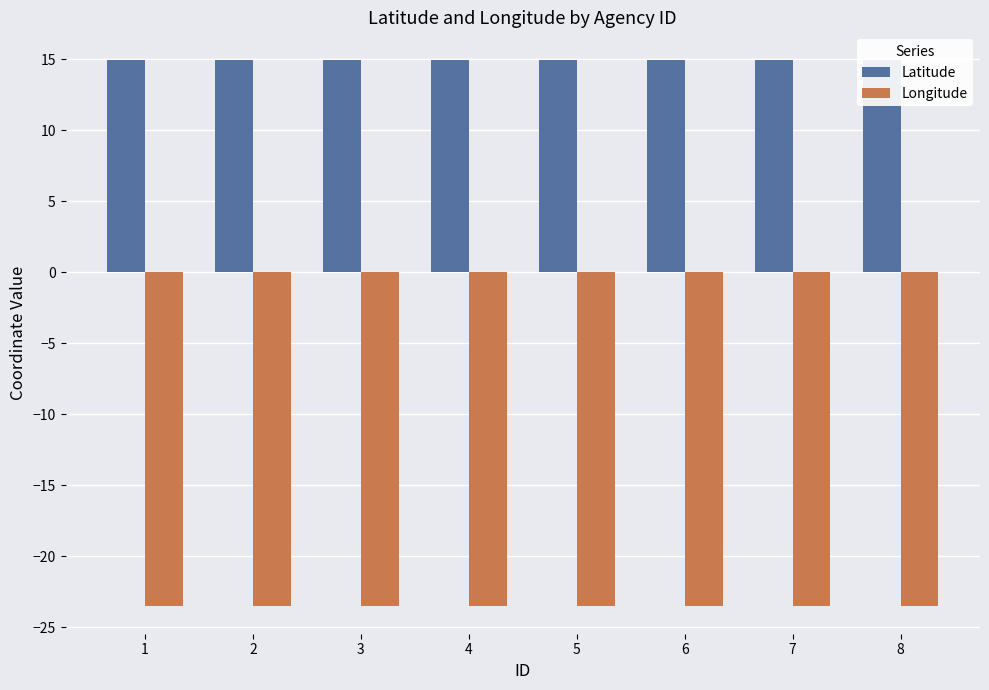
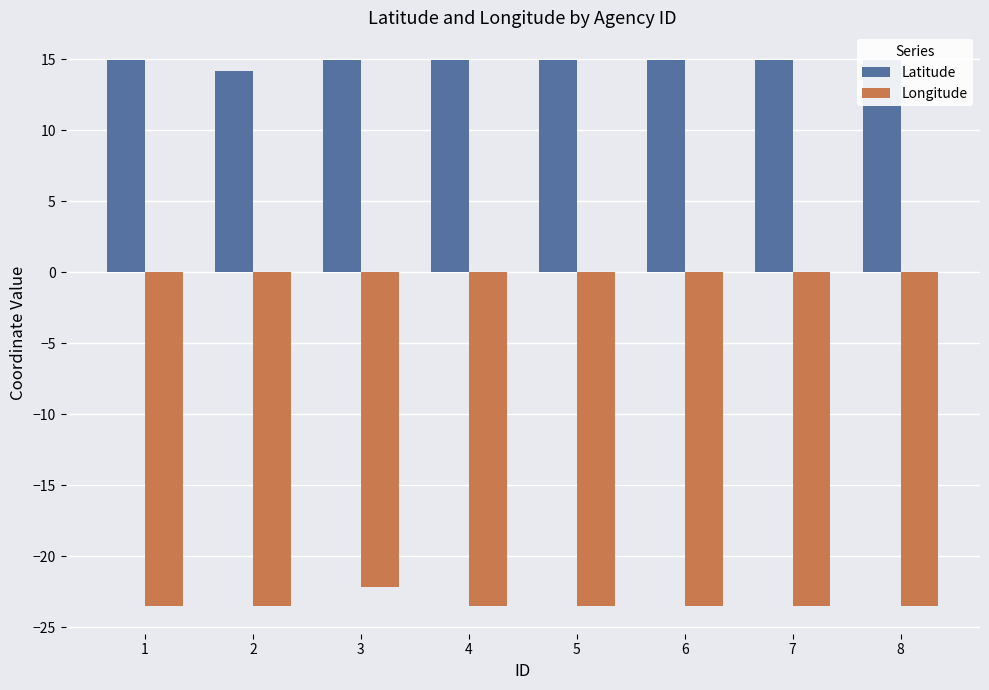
  {
    "Latitude": {
      "1": 15.0,
-     "2": 14.9,
+     "2": 14.2,
      "3": 14.9,
      "4": 14.9,
      "5": 14.9,
      "6": 14.9,
      "7": 14.9
    },
    "Longitude": {
      "1": -23.5,
      "2": -23.5,
-     "3": -23.5,
+     "3": -22.2,
      "4": -23.5,
      "5": -23.5,
      "6": -23.5,
      "7": -23.5,
      "8": -23.5
    }
  }
